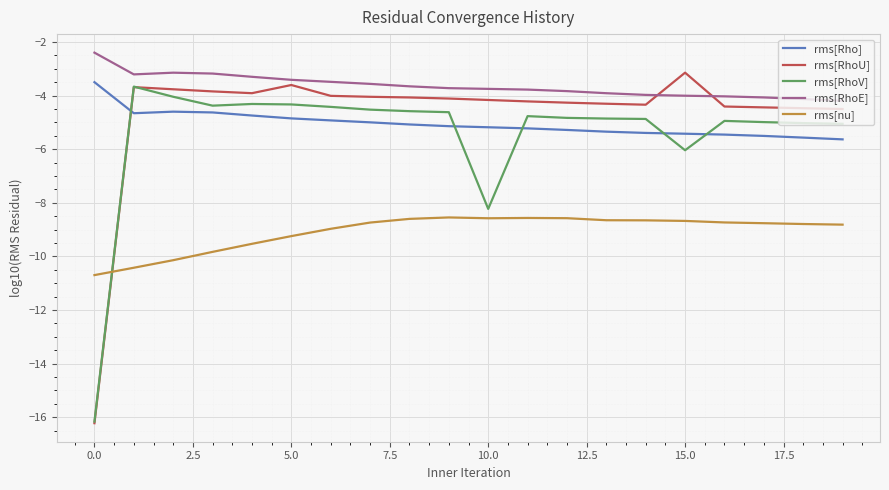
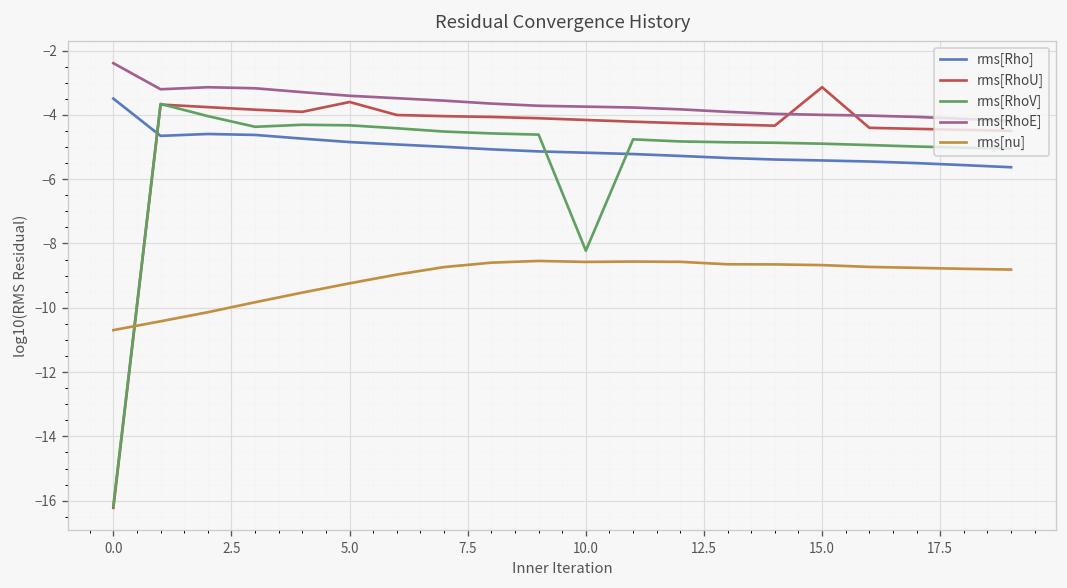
  {
    "rms[Rho]": {
      "0.0": -3.5,
      "5.0": -4.8,
      "10.0": -5.2,
      "15.0": -5.4
    },
    "rms[RhoU]": {
      "5.0": -3.6,
      "10.0": -4.2,
      "15.0": -3.1
    },
    "rms[RhoV]": {
      "5.0": -4.3,
      "10.0": -8.2,
-     "15.0": -6.0
+     "15.0": -4.9
    },
    "rms[RhoE]": {
      "0.0": -2.4,
      "5.0": -3.4,
      "10.0": -3.7,
      "15.0": -4.0
    },
    "rms[nu]": {
      "0.0": -10.7,
      "5.0": -9.2,
      "10.0": -8.6,
      "15.0": -8.7
    }
  }
